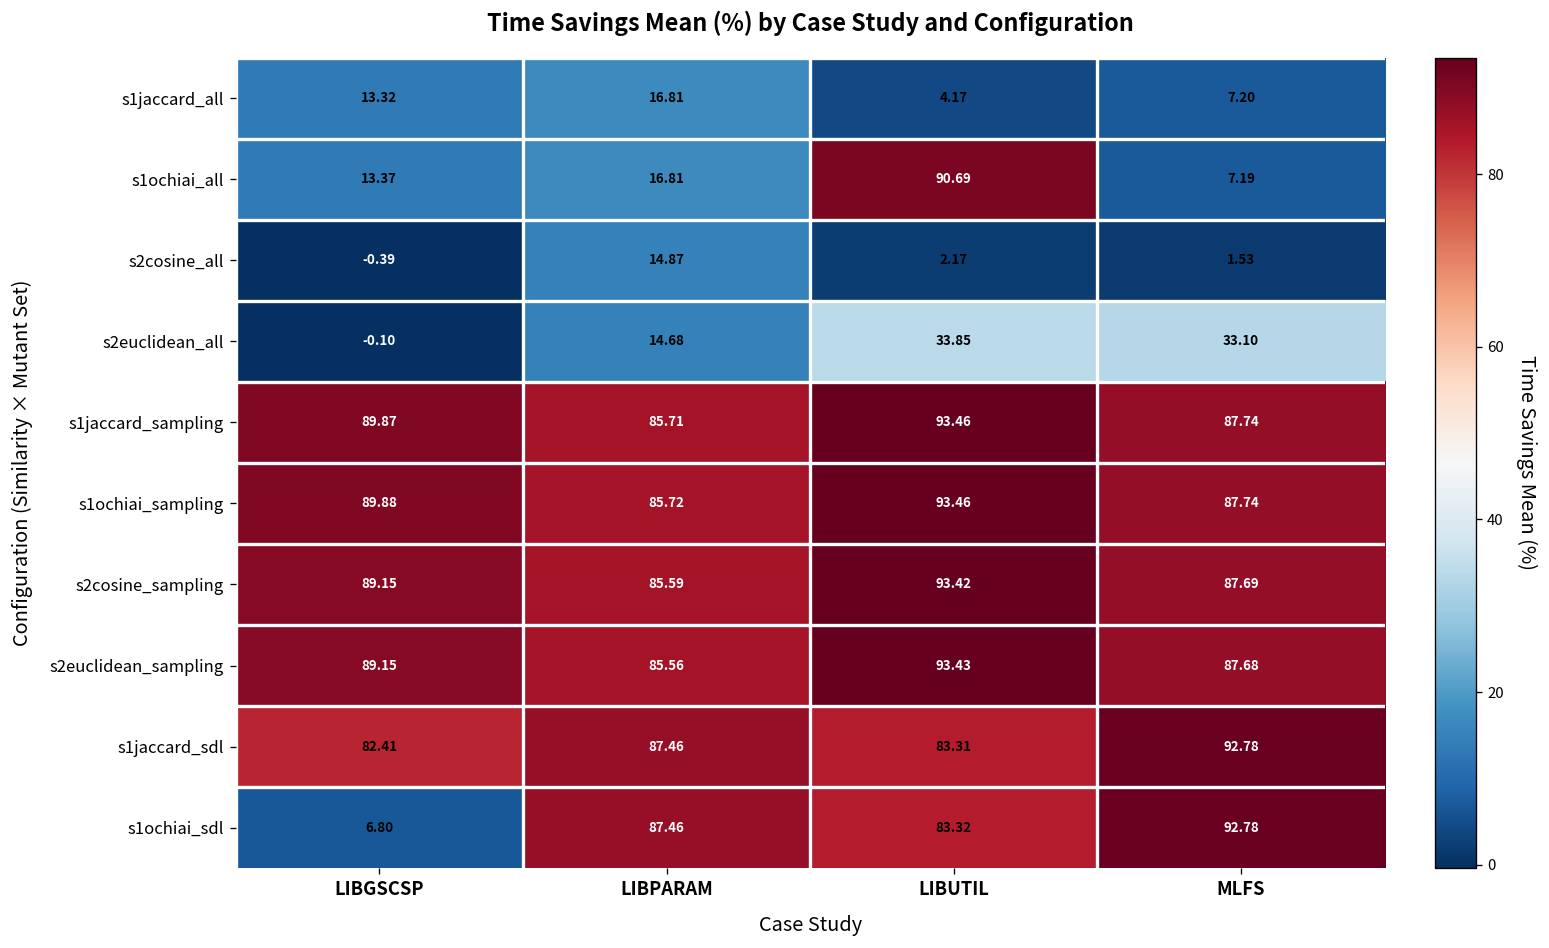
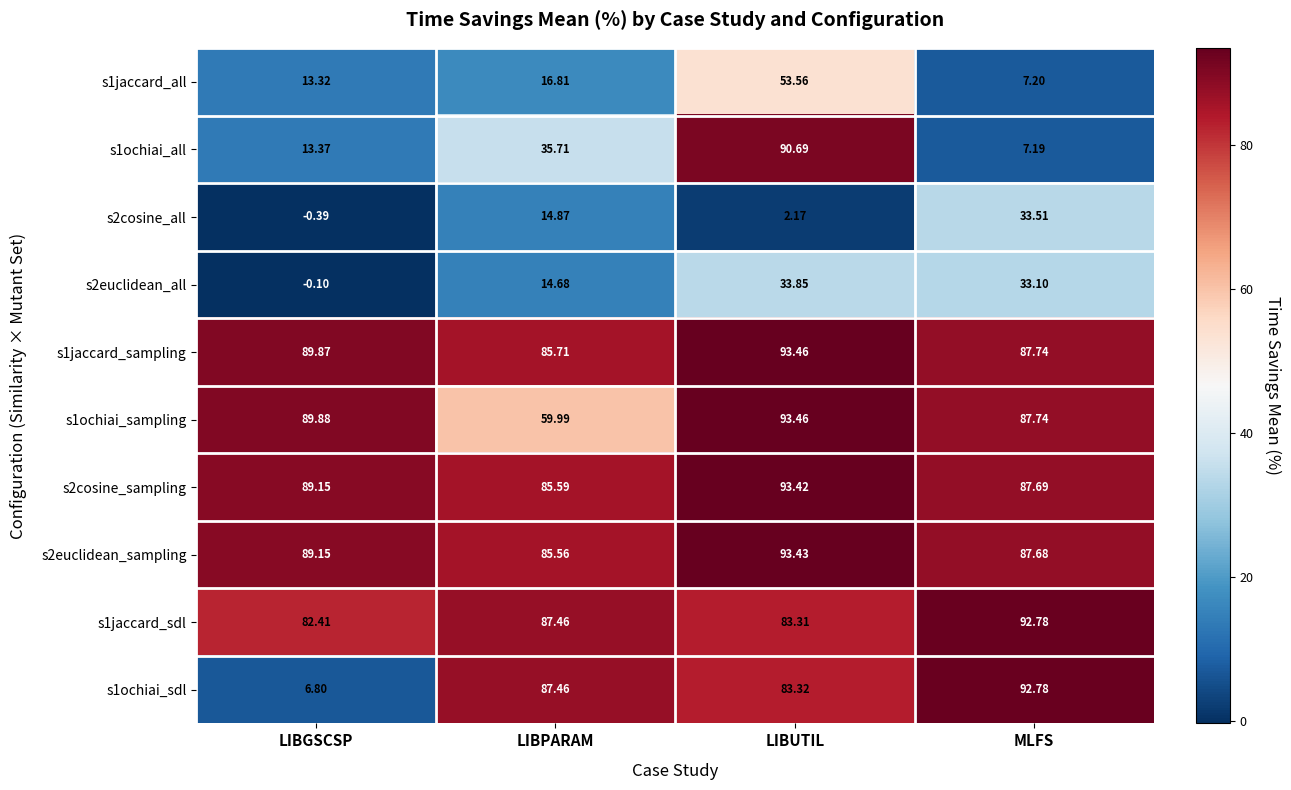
  {
    "s1jaccard_all": {
      "LIBGSCSP": 13.32,
      "LIBPARAM": 16.81,
-     "LIBUTIL": 4.17,
+     "LIBUTIL": 53.56,
      "MLFS": 7.20
    },
    "s1ochiai_all": {
      "LIBGSCSP": 13.37,
-     "LIBPARAM": 16.81,
+     "LIBPARAM": 35.71,
      "LIBUTIL": 90.69,
      "MLFS": 7.19
    },
    "s2cosine_all": {
      "LIBGSCSP": -0.39,
      "LIBPARAM": 14.87,
      "LIBUTIL": 2.17,
-     "MLFS": 1.53
+     "MLFS": 33.51
    },
    "s2euclidean_all": {
      "LIBGSCSP": -0.10,
      "LIBPARAM": 14.68,
      "LIBUTIL": 33.85,
      "MLFS": 33.10
    },
    "s1jaccard_sampling": {
      "LIBGSCSP": 89.87,
      "LIBPARAM": 85.71,
      "LIBUTIL": 93.46,
      "MLFS": 87.74
    },
    "s1ochiai_sampling": {
      "LIBGSCSP": 89.88,
-     "LIBPARAM": 85.72,
+     "LIBPARAM": 59.99,
      "LIBUTIL": 93.46,
      "MLFS": 87.74
    },
    "s2cosine_sampling": {
      "LIBGSCSP": 89.15,
      "LIBPARAM": 85.59,
      "LIBUTIL": 93.42,
      "MLFS": 87.69
    },
    "s2euclidean_sampling": {
      "LIBGSCSP": 89.15,
      "LIBPARAM": 85.56,
      "LIBUTIL": 93.43,
      "MLFS": 87.68
    },
    "s1jaccard_sdl": {
      "LIBGSCSP": 82.41,
      "LIBPARAM": 87.46,
      "LIBUTIL": 83.31,
      "MLFS": 92.78
    },
    "s1ochiai_sdl": {
      "LIBGSCSP": 6.80,
      "LIBPARAM": 87.46,
      "LIBUTIL": 83.32,
      "MLFS": 92.78
    }
  }
